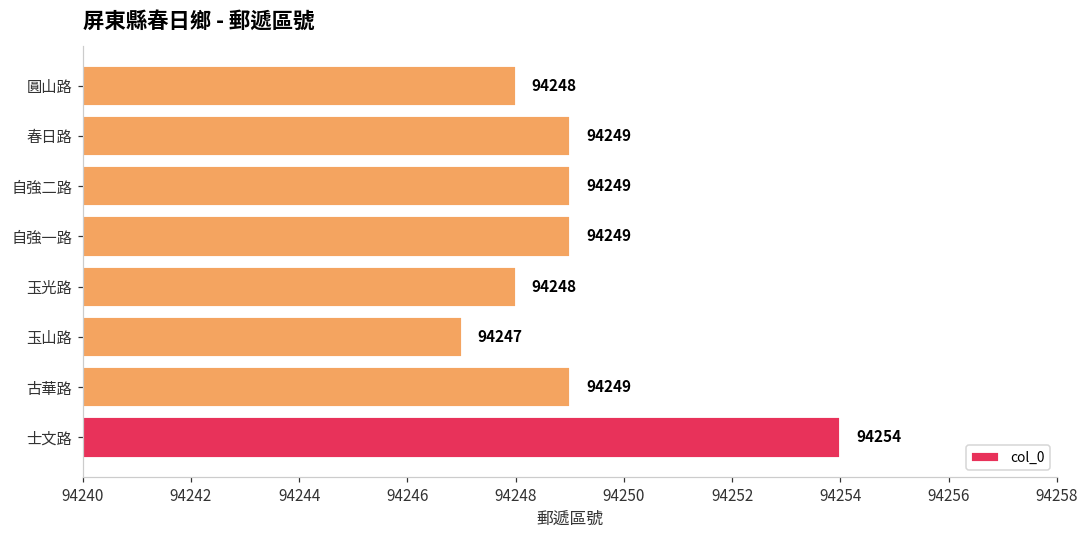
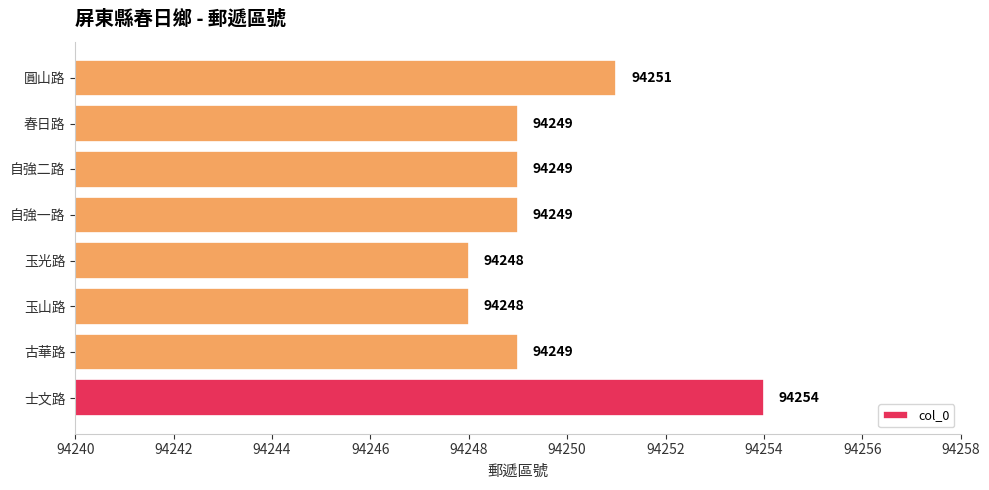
  {
-   "圓山路": 94248,
+   "圓山路": 94251,
    "春日路": 94249,
    "自強二路": 94249,
    "自強一路": 94249,
    "玉光路": 94248,
-   "玉山路": 94247,
+   "玉山路": 94248,
    "古華路": 94249,
    "士文路": 94254
  }
